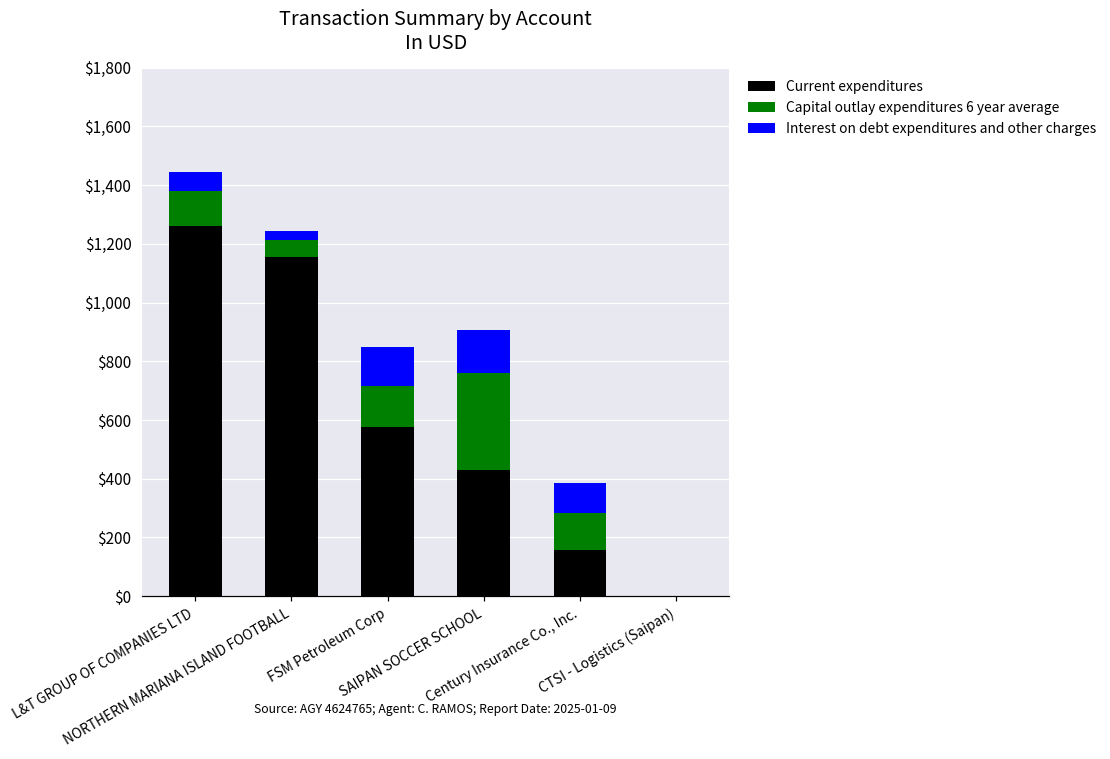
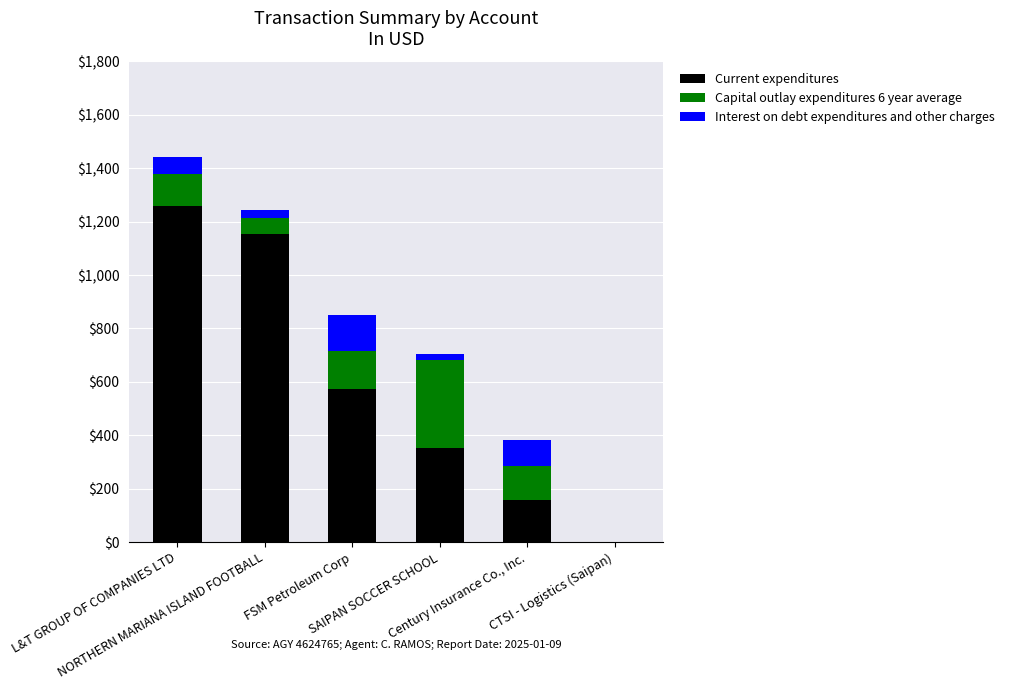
  {
    "Current expenditures": {
      "L&T GROUP OF COMPANIES LTD": "$1,260",
      "NORTHERN MARIANA ISLAND FOOTBALL": "$1,160",
      "FSM Petroleum Corp": "$580",
-     "SAIPAN SOCCER SCHOOL": "$430",
+     "SAIPAN SOCCER SCHOOL": "$350",
      "Century Insurance Co., Inc.": "$160",
      "CTSI - Logistics (Saipan)": "$0"
    },
    "Capital outlay expenditures 6 year average": {
      "L&T GROUP OF COMPANIES LTD": "$120",
      "NORTHERN MARIANA ISLAND FOOTBALL": "$60",
      "FSM Petroleum Corp": "$140",
      "SAIPAN SOCCER SCHOOL": "$330",
      "Century Insurance Co., Inc.": "$130",
      "CTSI - Logistics (Saipan)": "$0"
    },
    "Interest on debt expenditures and other charges": {
      "L&T GROUP OF COMPANIES LTD": "$60",
      "NORTHERN MARIANA ISLAND FOOTBALL": "$30",
      "FSM Petroleum Corp": "$130",
-     "SAIPAN SOCCER SCHOOL": "$150",
+     "SAIPAN SOCCER SCHOOL": "$20",
      "Century Insurance Co., Inc.": "$100",
      "CTSI - Logistics (Saipan)": "$0"
    }
  }
